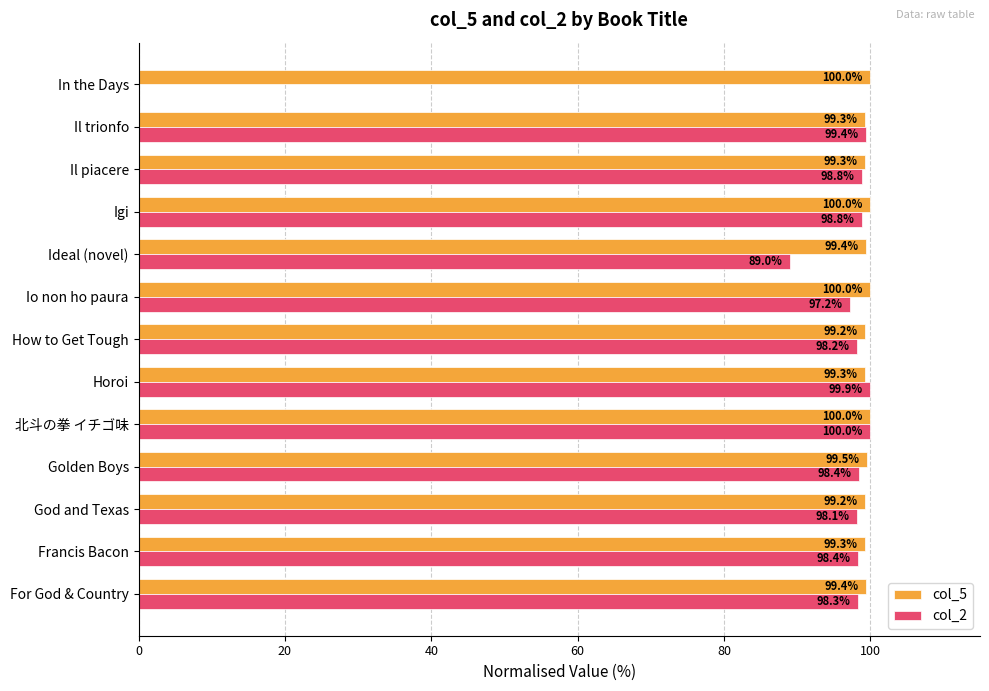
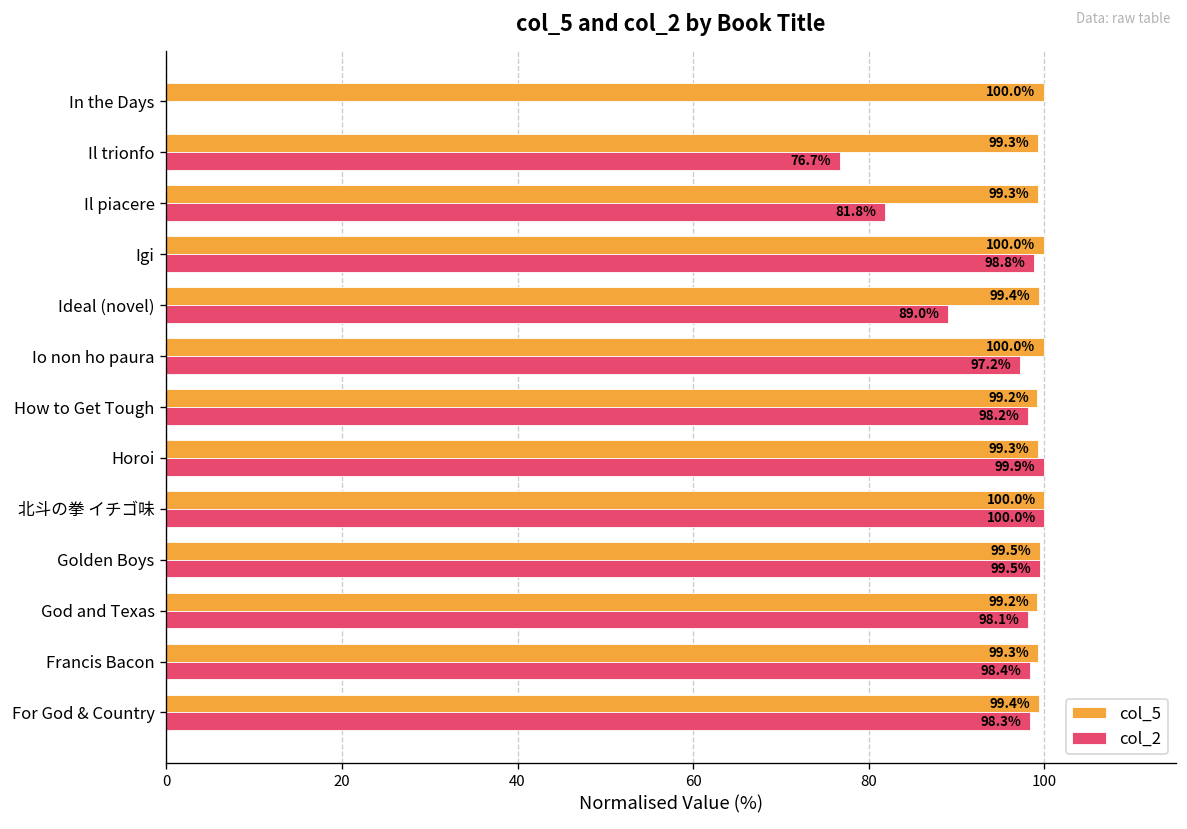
  {
    "col_5": {
      "In the Days": "100.0%",
      "Il trionfo": "99.3%",
      "Il piacere": "99.3%",
      "Igi": "100.0%",
      "Ideal (novel)": "99.4%",
      "Io non ho paura": "100.0%",
      "How to Get Tough": "99.2%",
      "Horoi": "99.3%",
      "北斗の拳 イチゴ味": "100.0%",
      "Golden Boys": "99.5%",
      "God and Texas": "99.2%",
      "Francis Bacon": "99.3%",
      "For God & Country": "99.4%"
    },
    "col_2": {
-     "Il trionfo": "99.4%",
-     "Il piacere": "98.8%",
+     "Il trionfo": "76.7%",
+     "Il piacere": "81.8%",
      "Igi": "98.8%",
      "Ideal (novel)": "89.0%",
      "Io non ho paura": "97.2%",
      "How to Get Tough": "98.2%",
      "Horoi": "99.9%",
      "北斗の拳 イチゴ味": "100.0%",
-     "Golden Boys": "98.4%",
+     "Golden Boys": "99.5%",
      "God and Texas": "98.1%",
      "Francis Bacon": "98.4%",
      "For God & Country": "98.3%"
    }
  }
